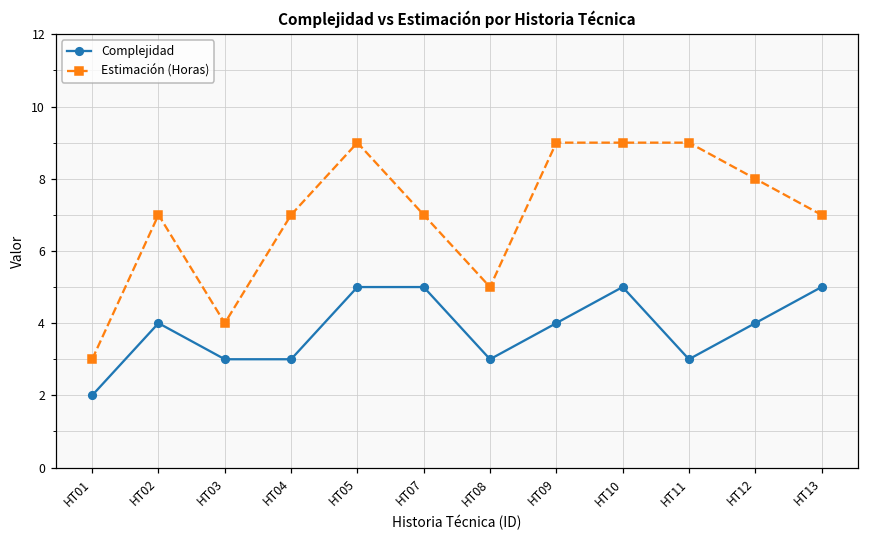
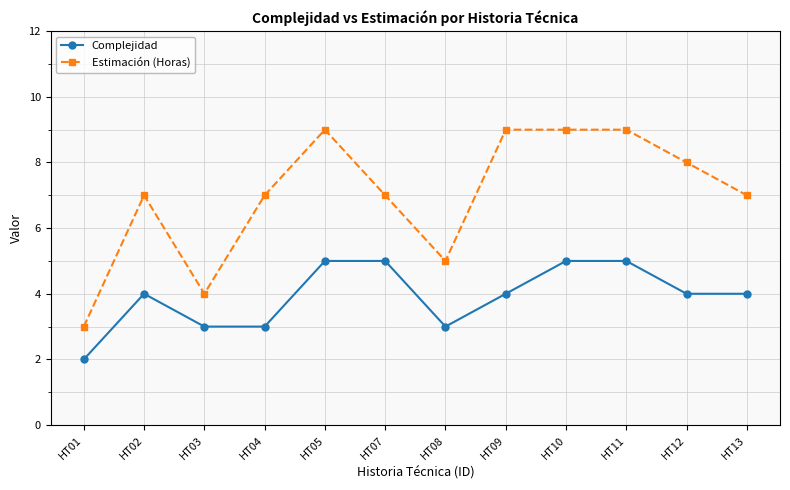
  {
    "Complejidad": {
      "HT01": 2,
      "HT02": 4,
      "HT03": 3,
      "HT04": 3,
      "HT05": 5,
      "HT07": 5,
      "HT08": 3,
      "HT09": 4,
      "HT10": 5,
-     "HT11": 3,
+     "HT11": 5,
      "HT12": 4,
-     "HT13": 5
+     "HT13": 4
    },
    "Estimación (Horas)": {
      "HT01": 3,
      "HT02": 7,
      "HT03": 4,
      "HT04": 7,
      "HT05": 9,
      "HT07": 7,
      "HT08": 5,
      "HT09": 9,
      "HT10": 9,
      "HT11": 9,
      "HT12": 8,
      "HT13": 7
    }
  }
